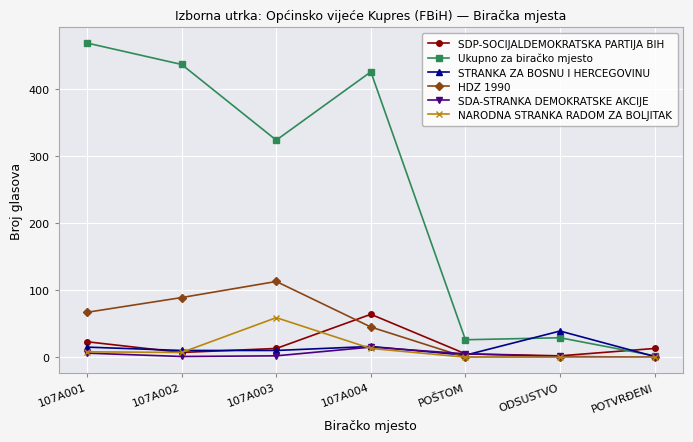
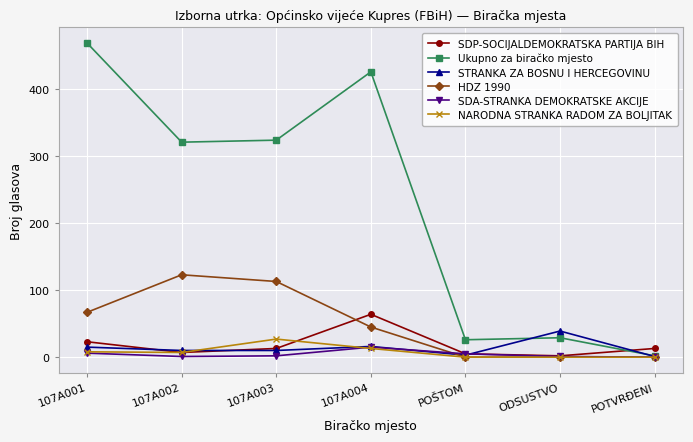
  {
    "SDP-SOCIJALDEMOKRATSKA PARTIJA BIH": {
      "107A001": 20,
      "107A004": 60,
      "POTVRĐENI": 10
    },
    "Ukupno za biračko mjesto": {
      "107A001": 470,
-     "107A002": 440,
+     "107A002": 320,
      "107A003": 320,
      "107A004": 430,
      "POŠTOM": 30,
      "ODSUSTVO": 30
    },
    "STRANKA ZA BOSNU I HERCEGOVINU": {
      "107A001": 20,
      "ODSUSTVO": 40
    },
    "HDZ 1990": {
      "107A001": 70,
-     "107A002": 90,
+     "107A002": 120,
      "107A003": 110,
      "107A004": 50
    },
    "SDA-STRANKA DEMOKRATSKE AKCIJE": {
      "107A002": 0,
      "107A003": 0
    },
    "NARODNA STRANKA RADOM ZA BOLJITAK": {
-     "107A003": 60
+     "107A003": 30
    }
  }
